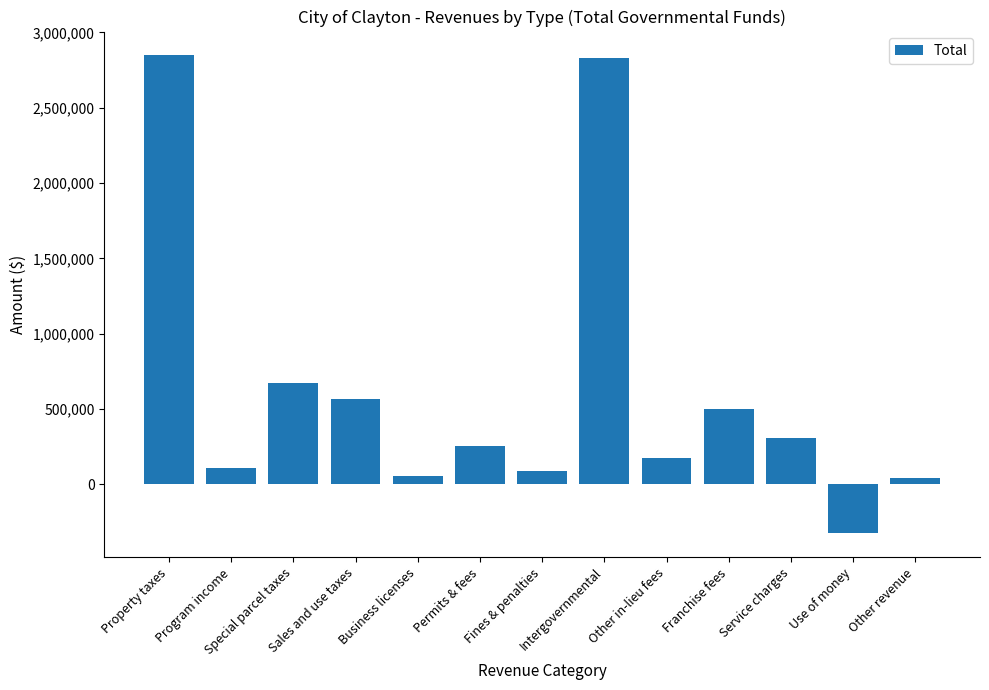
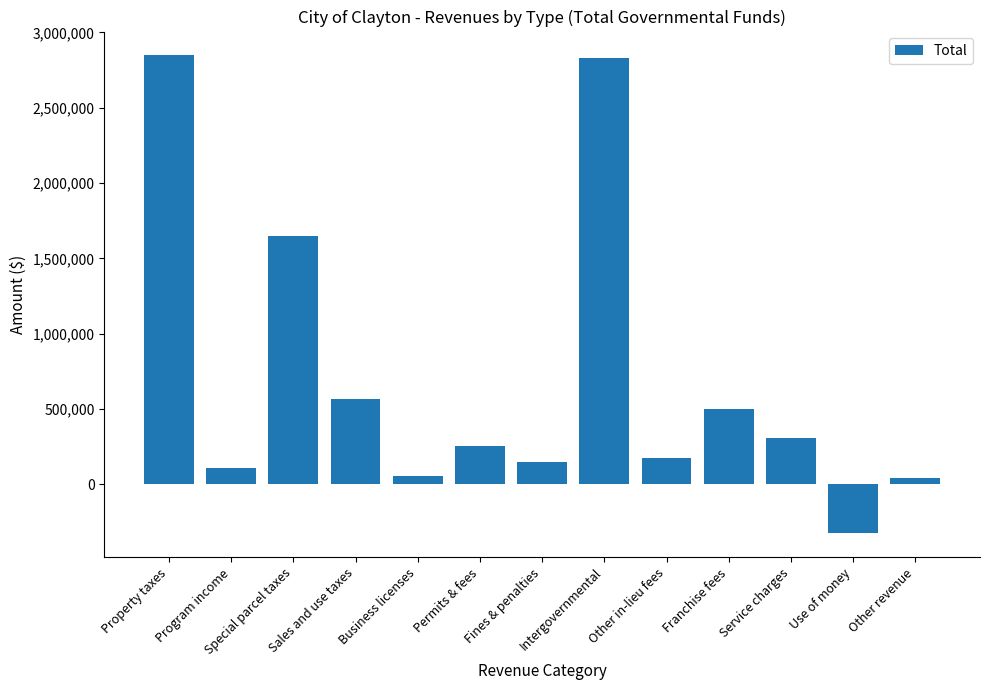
  {
    "Property taxes": "2,850,000",
    "Program income": "110,000",
-   "Special parcel taxes": "670,000",
+   "Special parcel taxes": "1,650,000",
    "Sales and use taxes": "560,000",
    "Business licenses": "60,000",
    "Permits & fees": "250,000",
-   "Fines & penalties": "90,000",
+   "Fines & penalties": "150,000",
    "Intergovernmental": "2,830,000",
    "Other in-lieu fees": "170,000",
    "Franchise fees": "500,000",
    "Service charges": "310,000",
    "Use of money": "-320,000",
    "Other revenue": "40,000"
  }
